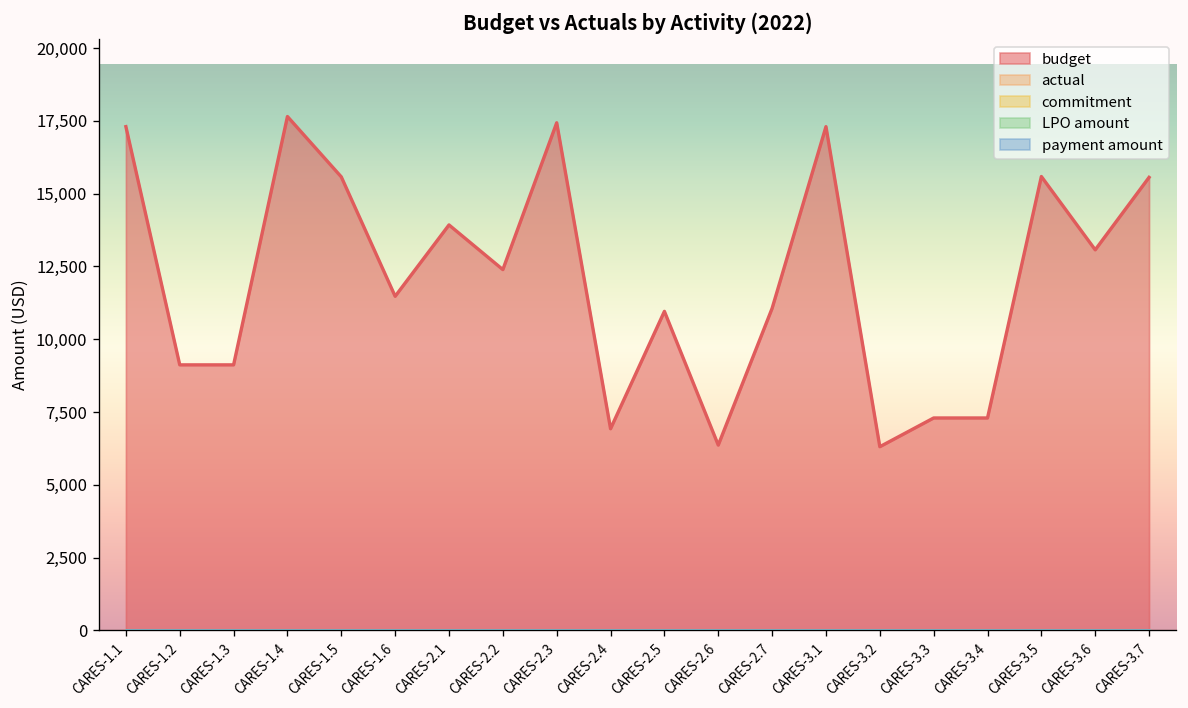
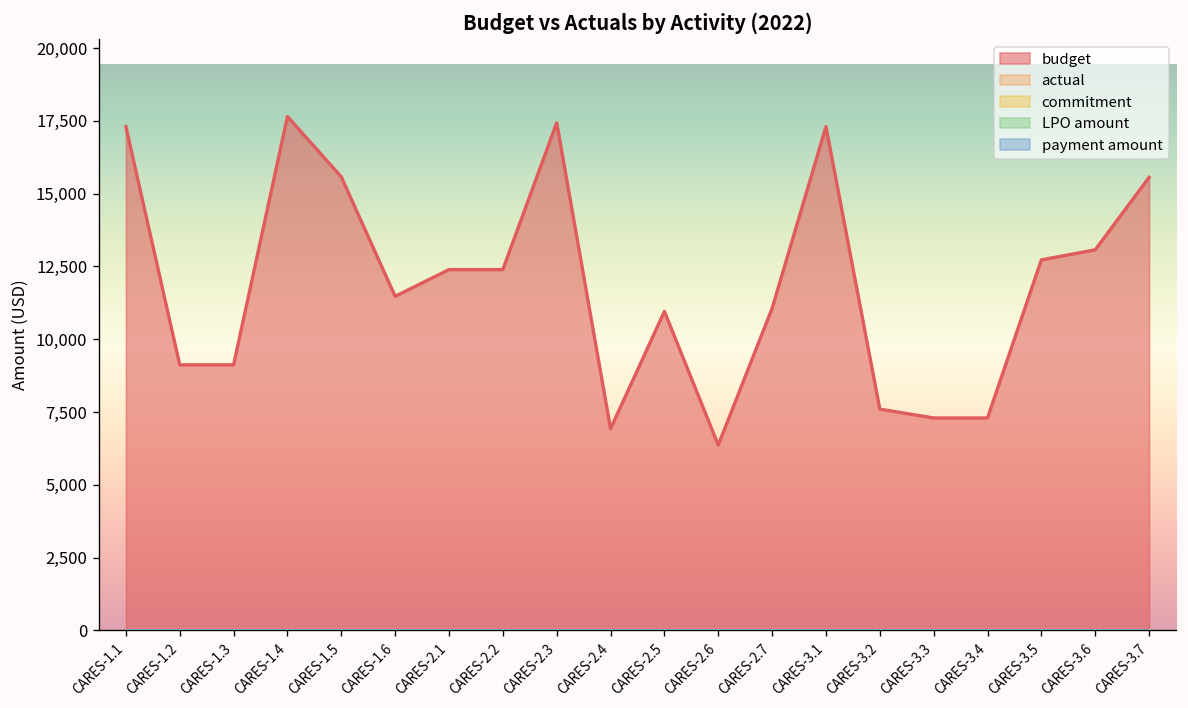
  {
    "budget": {
      "CARES-1.1": "17,300",
      "CARES-1.2": "9,100",
      "CARES-1.3": "9,100",
      "CARES-1.4": "17,600",
      "CARES-1.5": "15,600",
      "CARES-1.6": "11,500",
-     "CARES-2.1": "13,900",
+     "CARES-2.1": "12,400",
      "CARES-2.2": "12,400",
      "CARES-2.3": "17,400",
      "CARES-2.4": "6,900",
      "CARES-2.5": "11,000",
      "CARES-2.6": "6,400",
      "CARES-2.7": "11,100",
      "CARES-3.1": "17,300",
-     "CARES-3.2": "6,300",
+     "CARES-3.2": "7,600",
      "CARES-3.3": "7,300",
      "CARES-3.4": "7,300",
-     "CARES-3.5": "15,600",
+     "CARES-3.5": "12,700",
      "CARES-3.6": "13,100",
      "CARES-3.7": "15,600"
    },
    "payment amount": {
      "CARES-1.1": "0",
      "CARES-1.2": "0",
      "CARES-1.3": "0",
      "CARES-1.4": "0",
      "CARES-1.5": "0",
      "CARES-1.6": "0",
      "CARES-2.1": "0",
      "CARES-2.2": "0",
      "CARES-2.3": "0",
      "CARES-2.4": "0",
      "CARES-2.5": "0",
      "CARES-2.6": "0",
      "CARES-2.7": "0",
      "CARES-3.1": "0",
      "CARES-3.2": "0",
      "CARES-3.3": "0",
      "CARES-3.4": "0",
      "CARES-3.5": "0",
      "CARES-3.6": "0",
      "CARES-3.7": "0"
    }
  }
